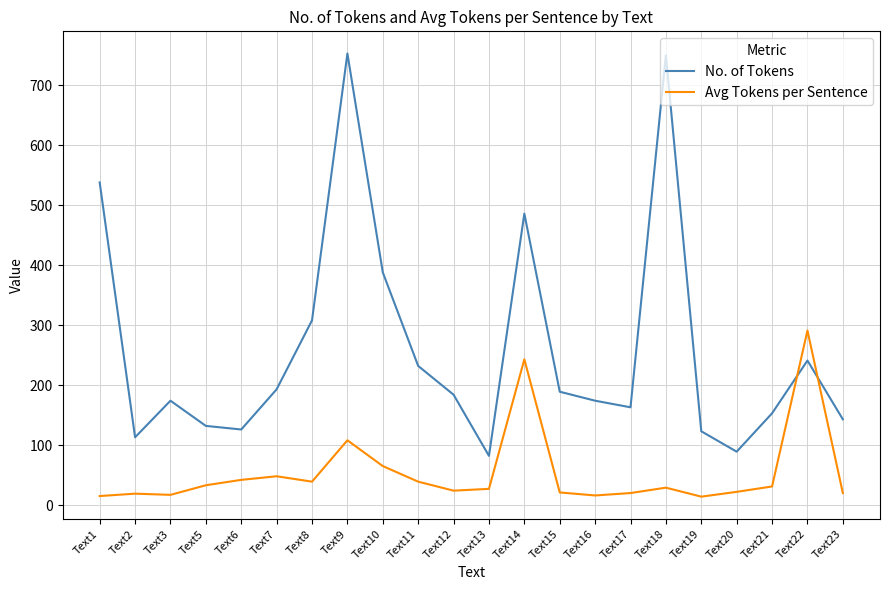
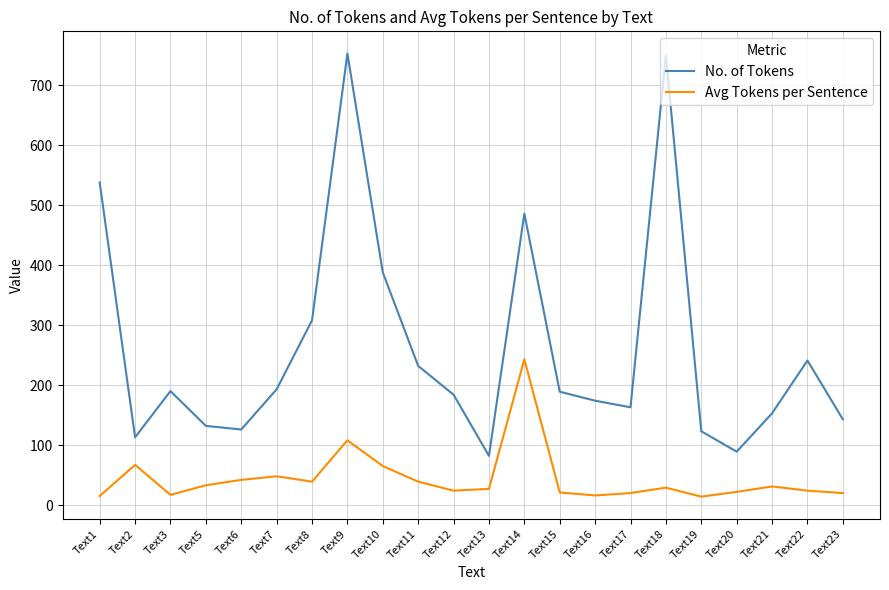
  {
    "No. of Tokens": {
      "Text1": 540,
      "Text2": 110,
-     "Text3": 170,
+     "Text3": 190,
      "Text5": 130,
      "Text6": 130,
      "Text7": 190,
      "Text8": 310,
      "Text9": 750,
      "Text10": 390,
      "Text11": 230,
      "Text12": 180,
      "Text13": 80,
      "Text14": 490,
      "Text15": 190,
      "Text16": 170,
      "Text17": 160,
      "Text19": 120,
      "Text20": 90,
      "Text21": 150,
      "Text22": 240,
      "Text23": 140
    },
    "Avg Tokens per Sentence": {
      "Text1": 20,
-     "Text2": 20,
+     "Text2": 70,
      "Text3": 20,
      "Text5": 30,
      "Text6": 40,
      "Text7": 50,
      "Text8": 40,
      "Text9": 110,
      "Text10": 70,
      "Text11": 40,
      "Text12": 20,
      "Text13": 30,
      "Text14": 240,
      "Text15": 20,
      "Text16": 20,
      "Text17": 20,
      "Text18": 30,
      "Text19": 10,
      "Text20": 20,
      "Text21": 30,
-     "Text22": 290,
+     "Text22": 20,
      "Text23": 20
    }
  }
